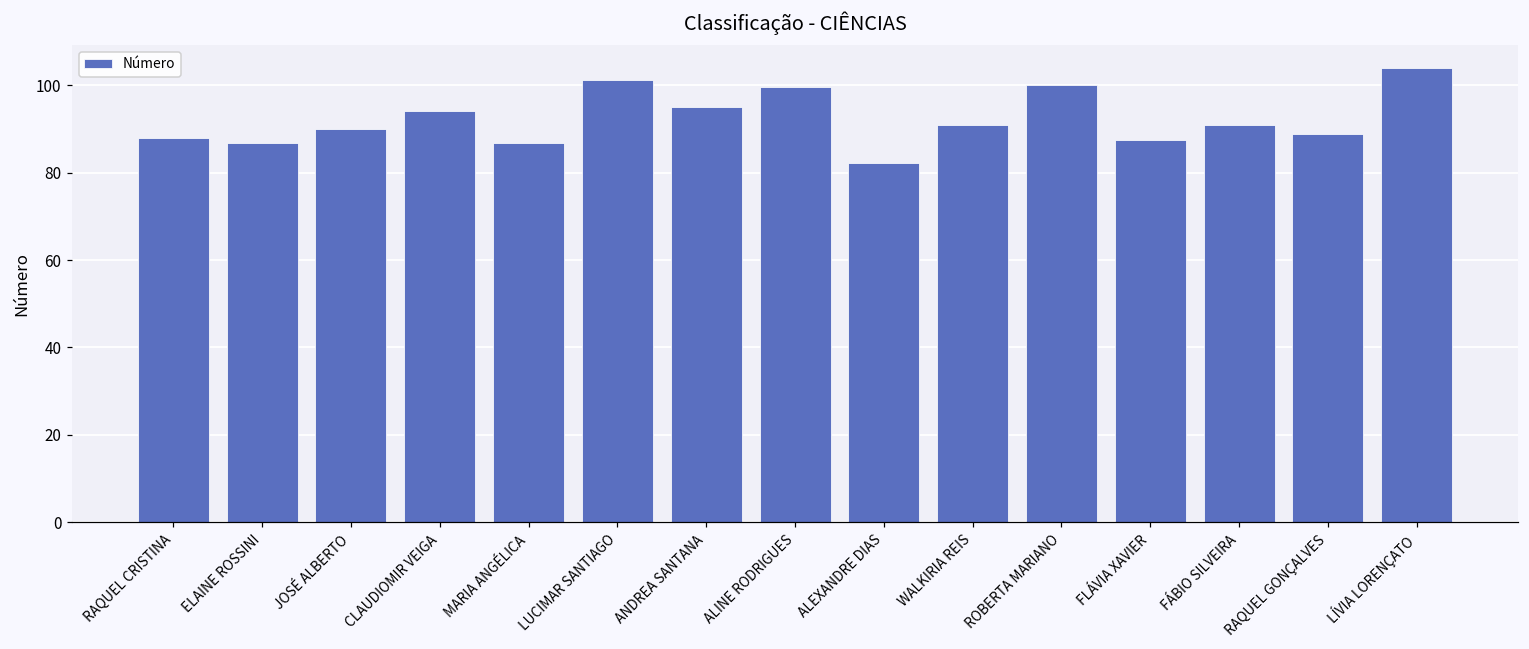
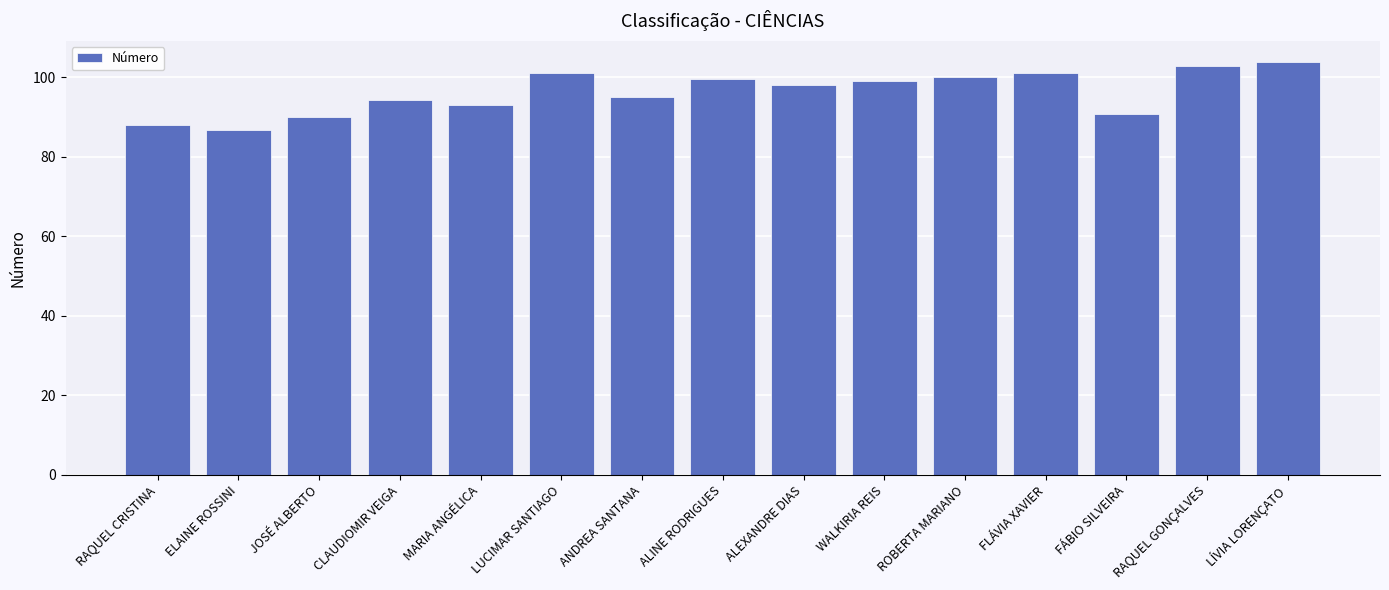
  {
    "RAQUEL CRISTINA": 88,
    "ELAINE ROSSINI": 87,
    "JOSÉ ALBERTO": 90,
    "CLAUDIOMIR VEIGA": 94,
-   "MARIA ANGÉLICA": 87,
+   "MARIA ANGÉLICA": 93,
    "LUCIMAR SANTIAGO": 101,
    "ANDREA SANTANA": 95,
    "ALINE RODRIGUES": 100,
-   "ALEXANDRE DIAS": 82,
-   "WALKIRIA REIS": 91,
+   "ALEXANDRE DIAS": 98,
+   "WALKIRIA REIS": 99,
    "ROBERTA MARIANO": 100,
-   "FLÁVIA XAVIER": 88,
+   "FLÁVIA XAVIER": 101,
    "FÁBIO SILVEIRA": 91,
-   "RAQUEL GONÇALVES": 89,
+   "RAQUEL GONÇALVES": 103,
    "LÍVIA LORENÇATO": 104
  }
